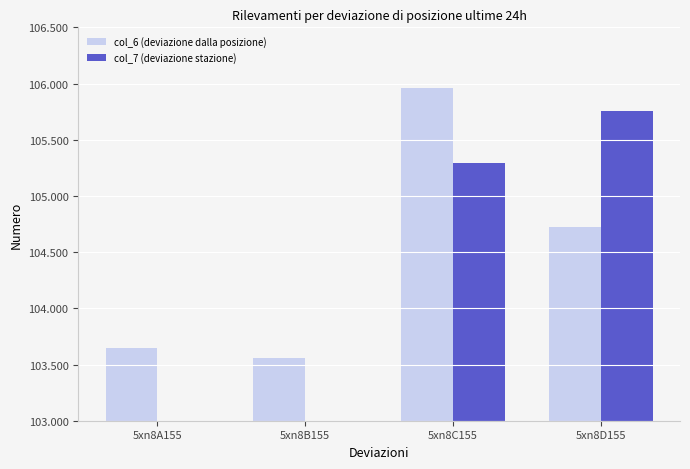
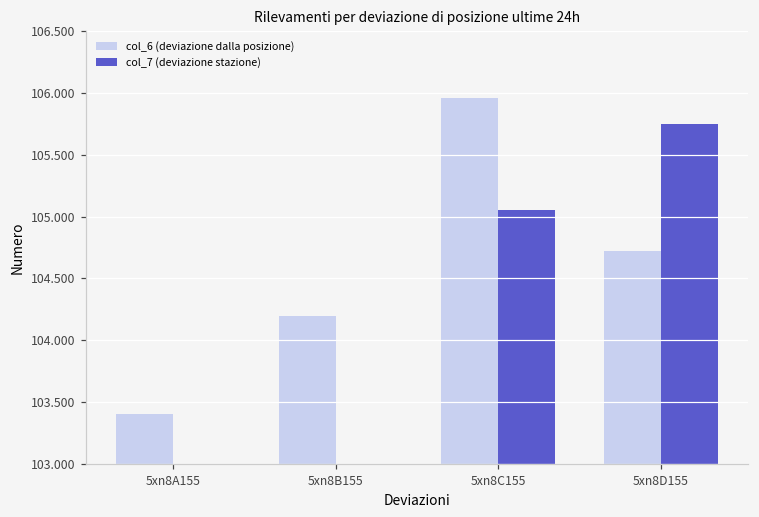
  {
    "col_6 (deviazione dalla posizione)": {
-     "5xn8A155": 103.65,
-     "5xn8B155": 103.56,
+     "5xn8A155": 103.41,
+     "5xn8B155": 104.20,
      "5xn8C155": 105.96,
      "5xn8D155": 104.72
    },
    "col_7 (deviazione stazione)": {
-     "5xn8C155": 105.30,
+     "5xn8C155": 105.05,
      "5xn8D155": 105.75
    }
  }
